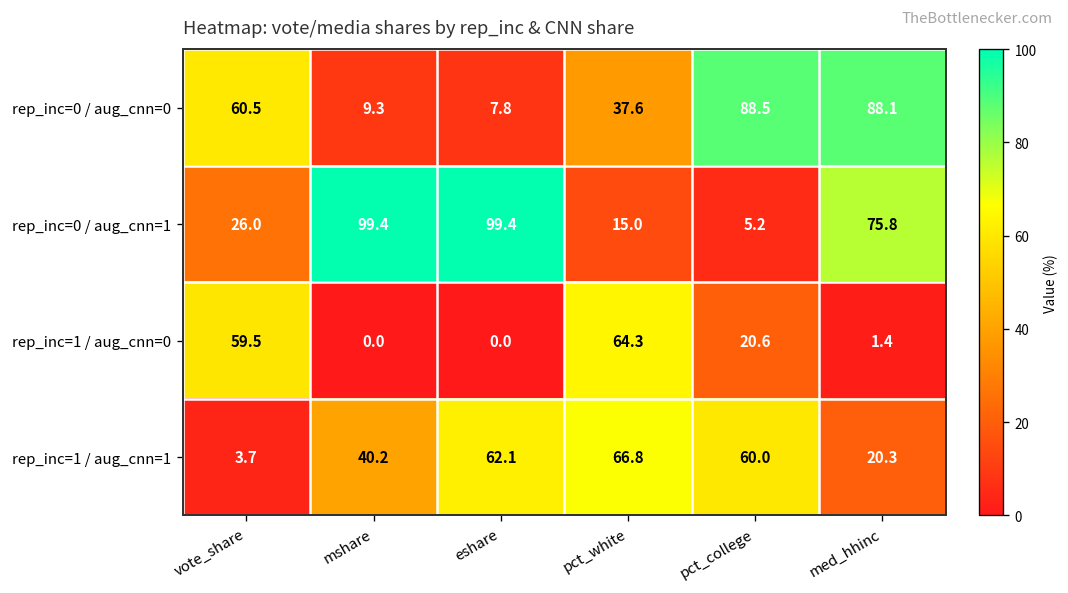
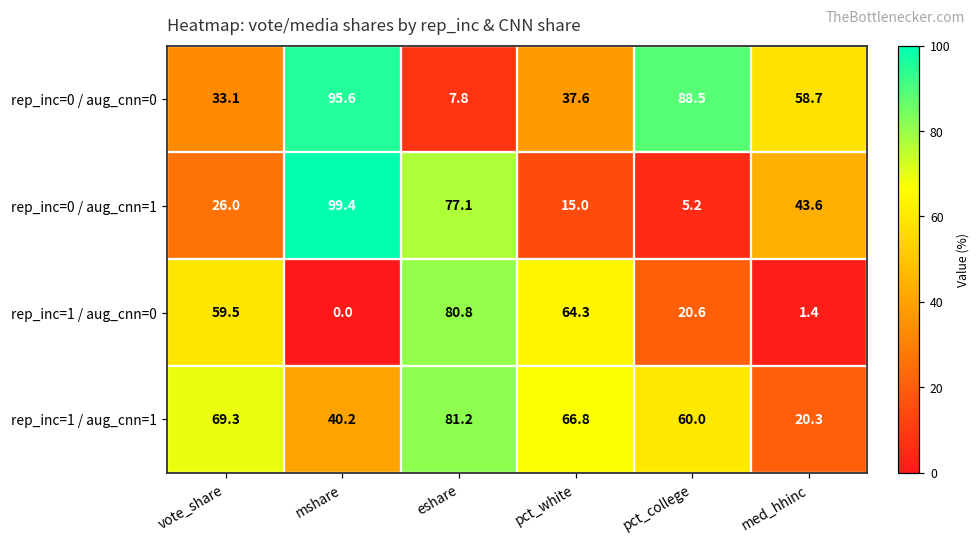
  {
    "rep_inc=0 / aug_cnn=0": {
-     "vote_share": 60.5,
-     "mshare": 9.3,
+     "vote_share": 33.1,
+     "mshare": 95.6,
      "eshare": 7.8,
      "pct_white": 37.6,
      "pct_college": 88.5,
-     "med_hhinc": 88.1
+     "med_hhinc": 58.7
    },
    "rep_inc=0 / aug_cnn=1": {
      "vote_share": 26.0,
      "mshare": 99.4,
-     "eshare": 99.4,
+     "eshare": 77.1,
      "pct_white": 15.0,
      "pct_college": 5.2,
-     "med_hhinc": 75.8
+     "med_hhinc": 43.6
    },
    "rep_inc=1 / aug_cnn=0": {
      "vote_share": 59.5,
      "mshare": 0.0,
-     "eshare": 0.0,
+     "eshare": 80.8,
      "pct_white": 64.3,
      "pct_college": 20.6,
      "med_hhinc": 1.4
    },
    "rep_inc=1 / aug_cnn=1": {
-     "vote_share": 3.7,
+     "vote_share": 69.3,
      "mshare": 40.2,
-     "eshare": 62.1,
+     "eshare": 81.2,
      "pct_white": 66.8,
      "pct_college": 60.0,
      "med_hhinc": 20.3
    }
  }
